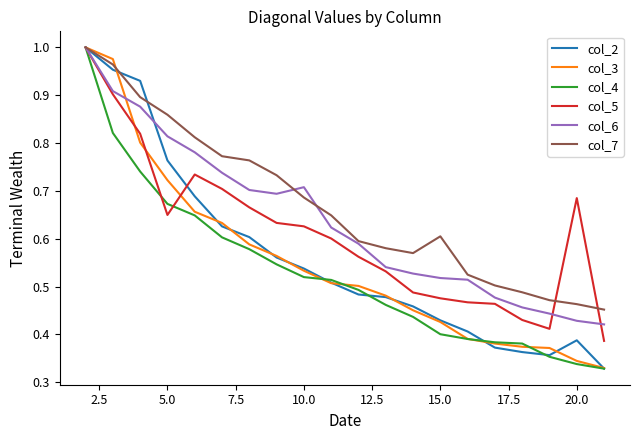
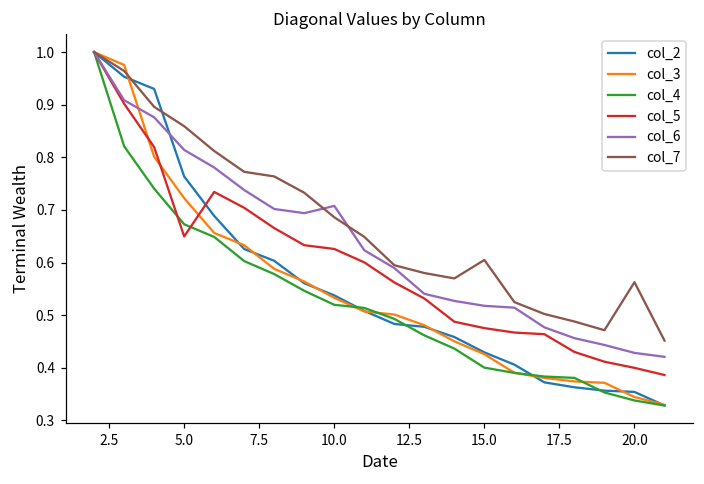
  {
    "col_2": {
      "5.0": 0.76,
-     "20.0": 0.39
+     "20.0": 0.35
    },
    "col_3": {
      "5.0": 0.72,
      "20.0": 0.34
    },
    "col_4": {
      "5.0": 0.67,
      "10.0": 0.52,
      "15.0": 0.40,
      "20.0": 0.34
    },
    "col_5": {
      "5.0": 0.65,
      "10.0": 0.63,
      "15.0": 0.48,
-     "20.0": 0.68
+     "20.0": 0.40
    },
    "col_6": {
      "5.0": 0.81,
      "10.0": 0.71,
      "15.0": 0.52,
      "20.0": 0.43
    },
    "col_7": {
      "5.0": 0.86,
      "10.0": 0.69,
      "15.0": 0.61,
-     "20.0": 0.46
+     "20.0": 0.56
    }
  }
